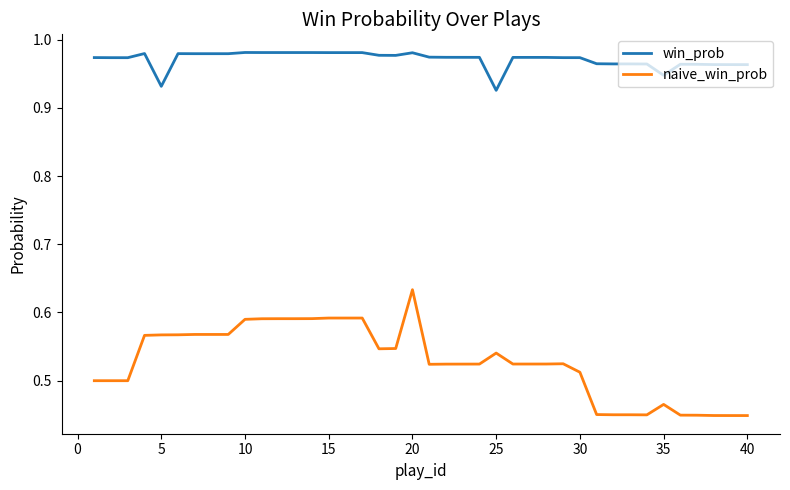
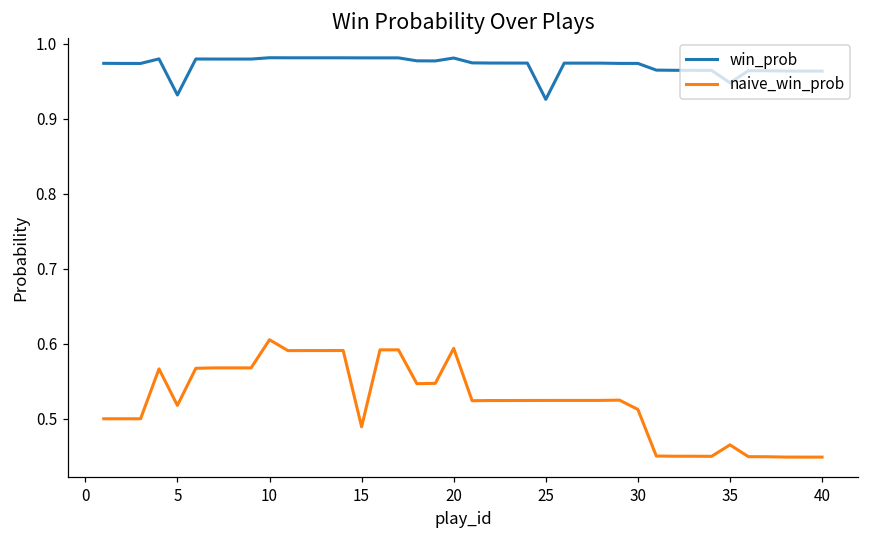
  {
    "win_prob": {
      "5": 0.93,
      "10": 0.98,
      "15": 0.98,
      "20": 0.98,
      "25": 0.93,
      "30": 0.97
    },
    "naive_win_prob": {
-     "5": 0.57,
-     "10": 0.59,
-     "15": 0.59,
-     "20": 0.63,
-     "25": 0.54,
+     "5": 0.52,
+     "10": 0.61,
+     "15": 0.49,
+     "20": 0.59,
+     "25": 0.52,
      "30": 0.51,
      "35": 0.47,
      "40": 0.45
    }
  }
